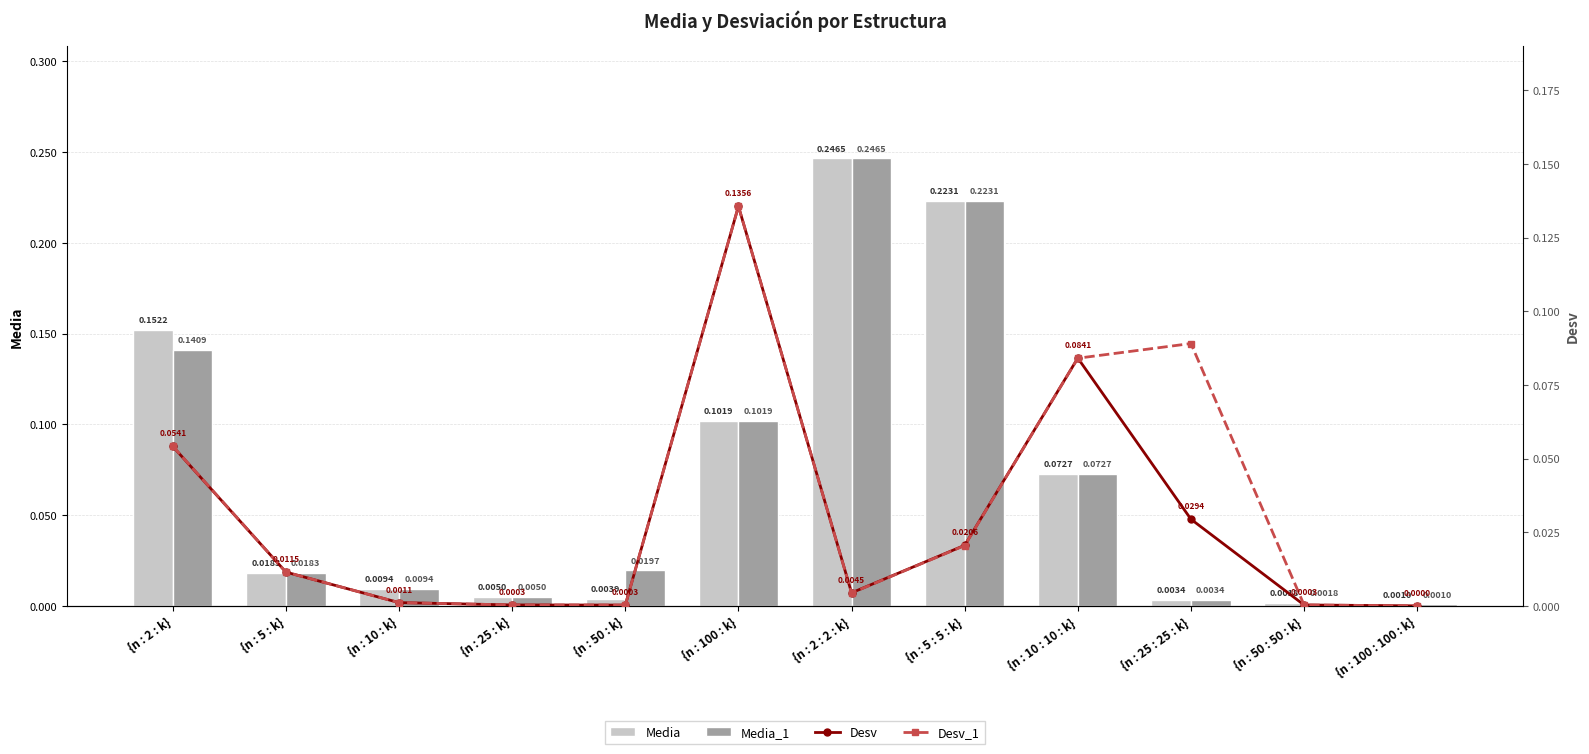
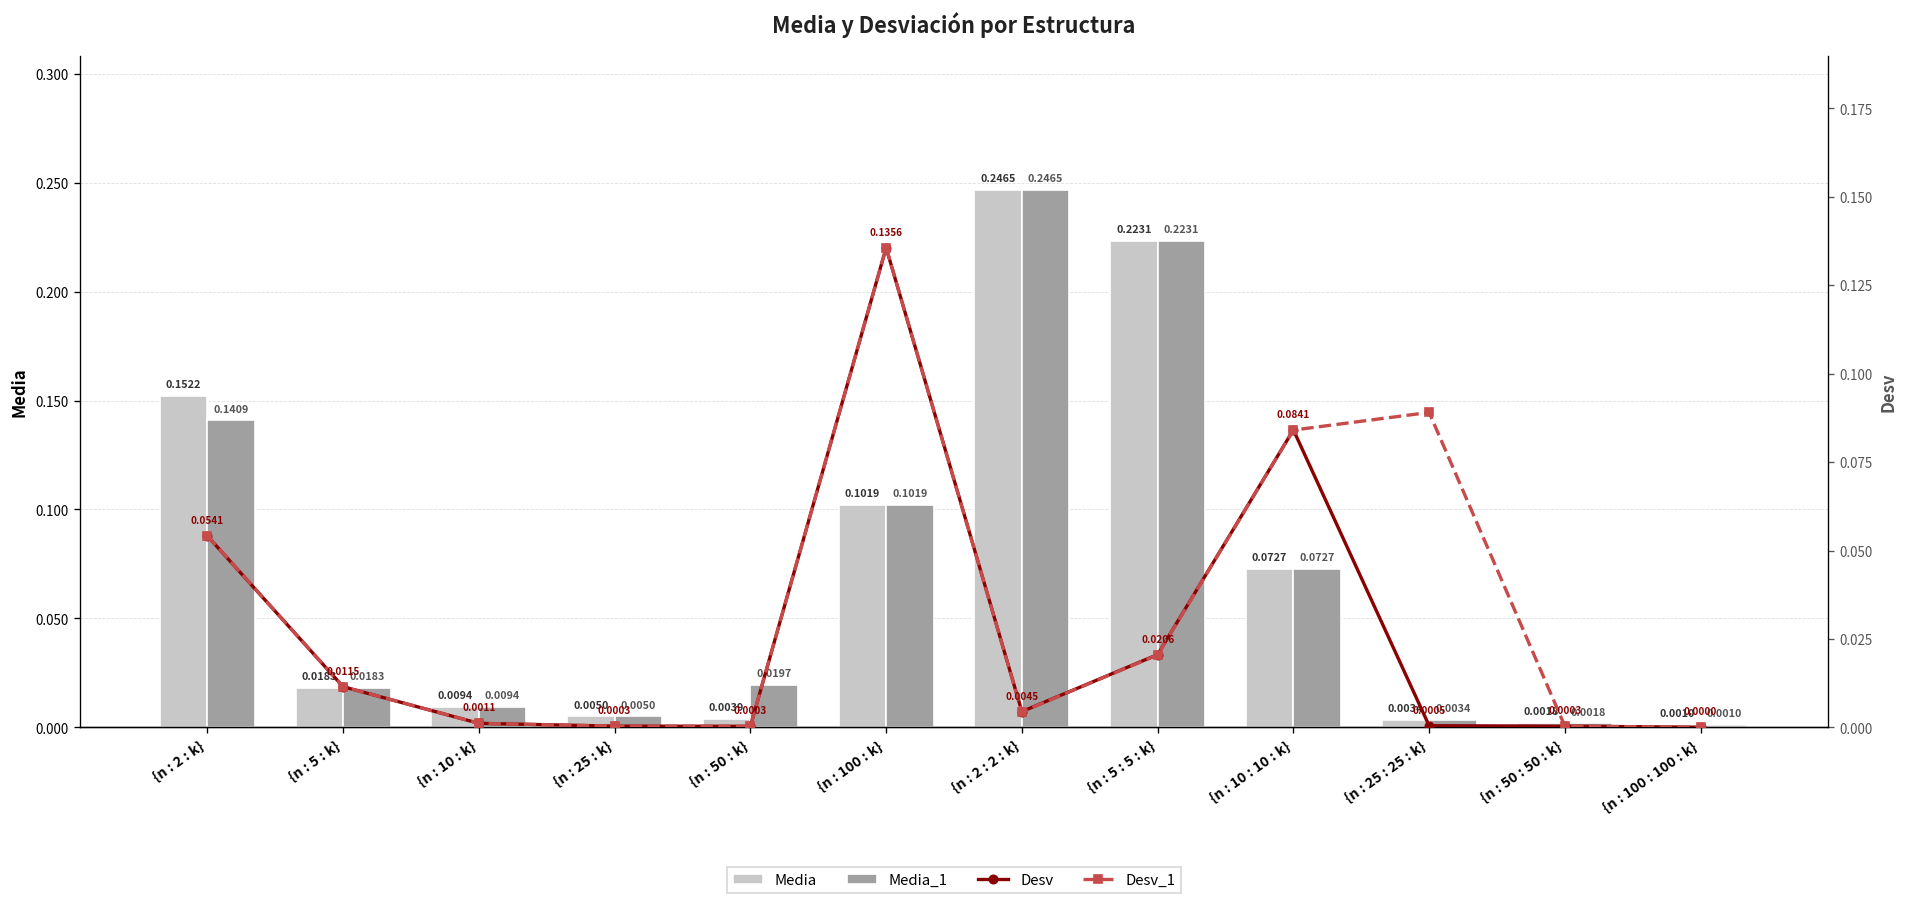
  {
    "Media": {
      "{n : 2 : k}": 0.1522,
      "{n : 10 : k}": 0.0094,
      "{n : 25 : k}": 0.0050,
      "{n : 100 : k}": 0.1019,
      "{n : 2 : 2 : k}": 0.2465,
      "{n : 5 : 5 : k}": 0.2231,
      "{n : 10 : 10 : k}": 0.0727,
      "{n : 25 : 25 : k}": 0.0034
    },
    "Media_1": {
      "{n : 2 : k}": 0.1409,
      "{n : 10 : k}": 0.0094,
      "{n : 25 : k}": 0.0050,
      "{n : 50 : k}": 0.0197,
      "{n : 100 : k}": 0.1019,
      "{n : 2 : 2 : k}": 0.2465,
      "{n : 5 : 5 : k}": 0.2231,
      "{n : 10 : 10 : k}": 0.0727,
      "{n : 25 : 25 : k}": 0.0034
    },
    "Desv": {
-     "{n : 25 : 25 : k}": 0.0294
+     "{n : 25 : 25 : k}": 0.0005
    }
  }
